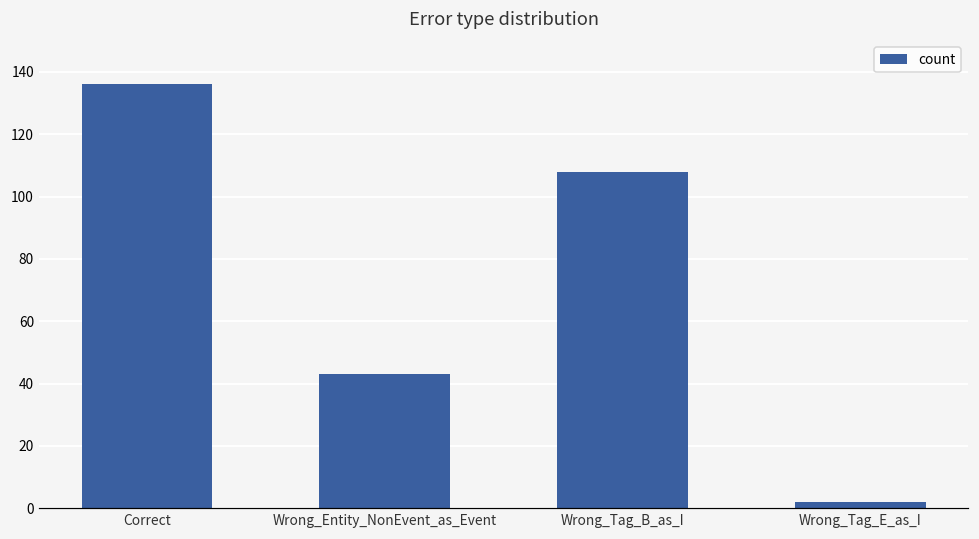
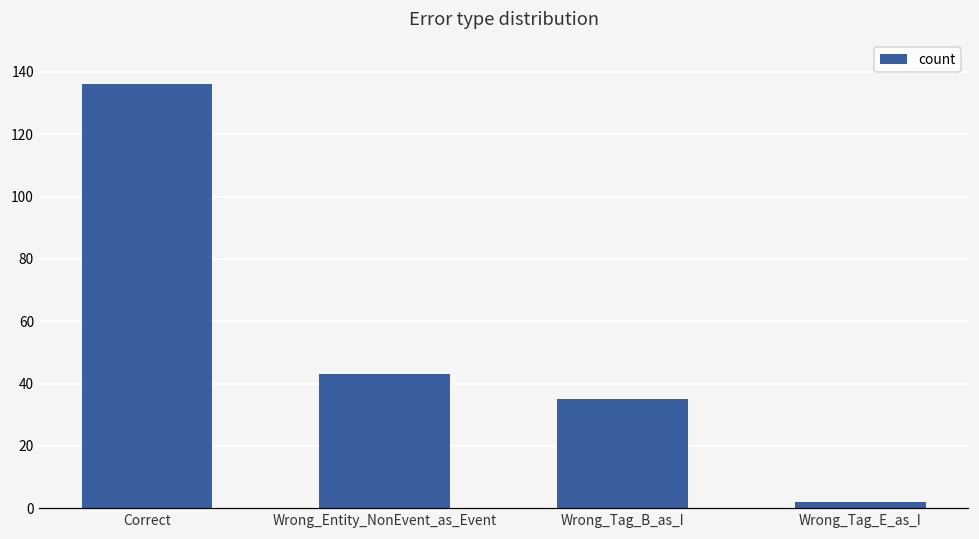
  {
    "Correct": 136,
    "Wrong_Entity_NonEvent_as_Event": 43,
-   "Wrong_Tag_B_as_I": 108,
+   "Wrong_Tag_B_as_I": 35,
    "Wrong_Tag_E_as_I": 2
  }
